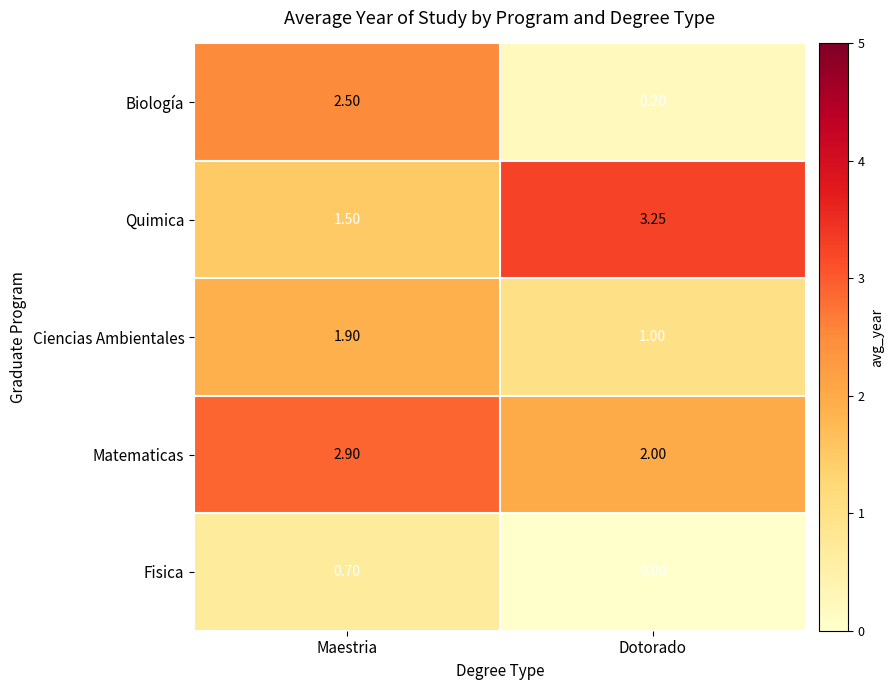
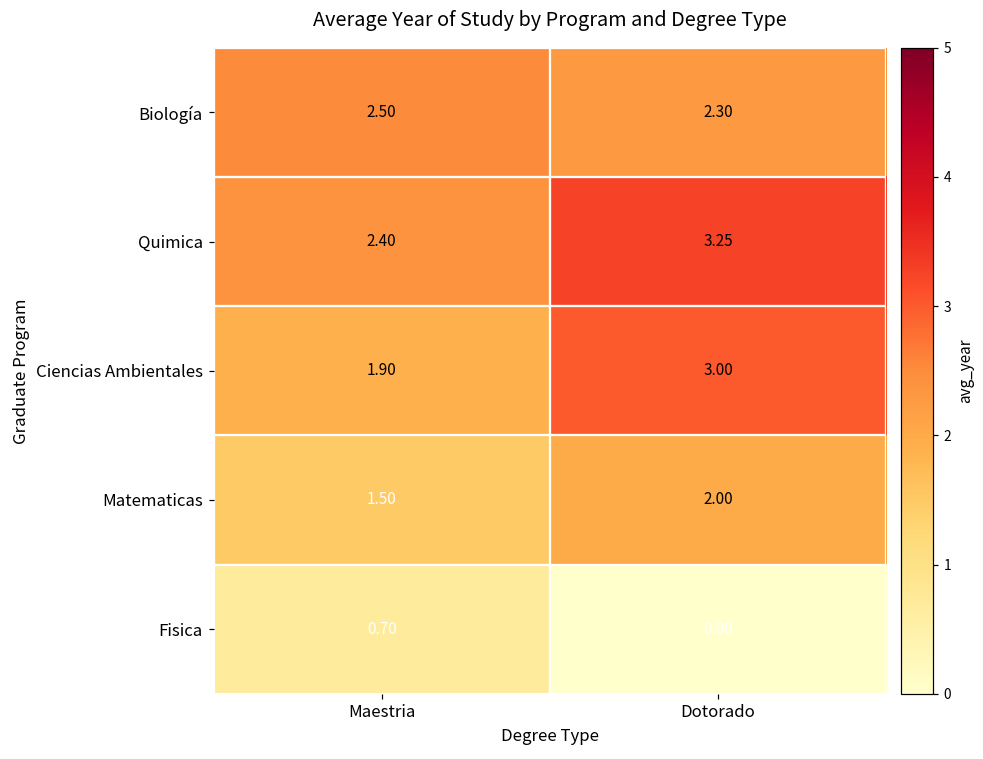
  {
    "Biología": {
      "Maestria": 2.50,
-     "Dotorado": 0.20
+     "Dotorado": 2.30
    },
    "Quimica": {
-     "Maestria": 1.50,
+     "Maestria": 2.40,
      "Dotorado": 3.25
    },
    "Ciencias Ambientales": {
      "Maestria": 1.90,
-     "Dotorado": 1.00
+     "Dotorado": 3.00
    },
    "Matematicas": {
-     "Maestria": 2.90,
+     "Maestria": 1.50,
      "Dotorado": 2.00
    },
    "Fisica": {
      "Maestria": 0.70,
      "Dotorado": 0.00
    }
  }
